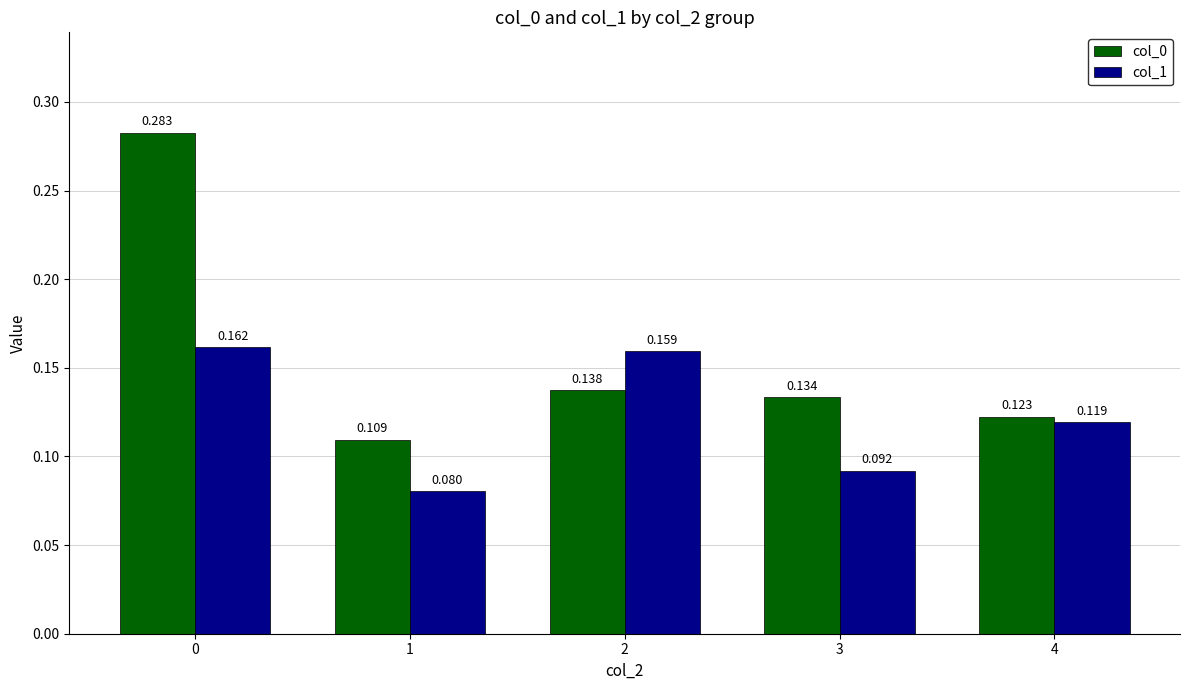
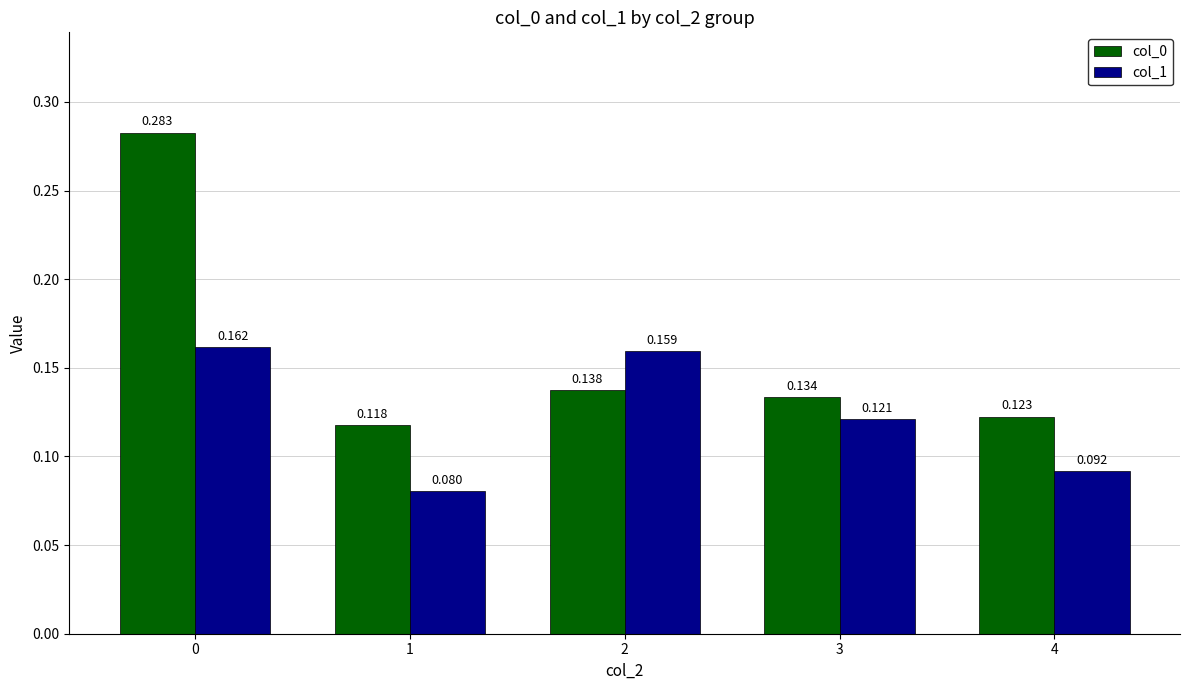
  {
    "col_0": {
      "0": 0.283,
-     "1": 0.109,
+     "1": 0.118,
      "2": 0.138,
      "3": 0.134,
      "4": 0.123
    },
    "col_1": {
      "0": 0.162,
      "1": 0.080,
      "2": 0.159,
-     "3": 0.092,
-     "4": 0.119
+     "3": 0.121,
+     "4": 0.092
    }
  }
